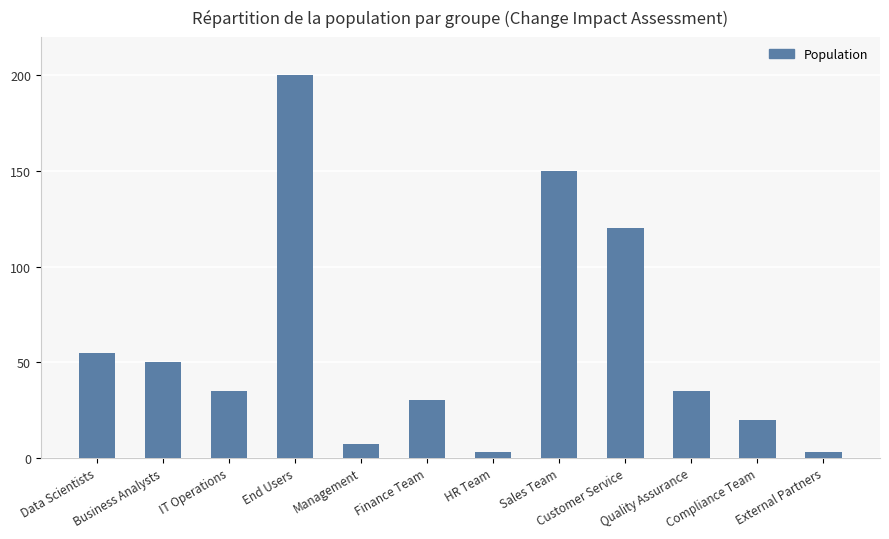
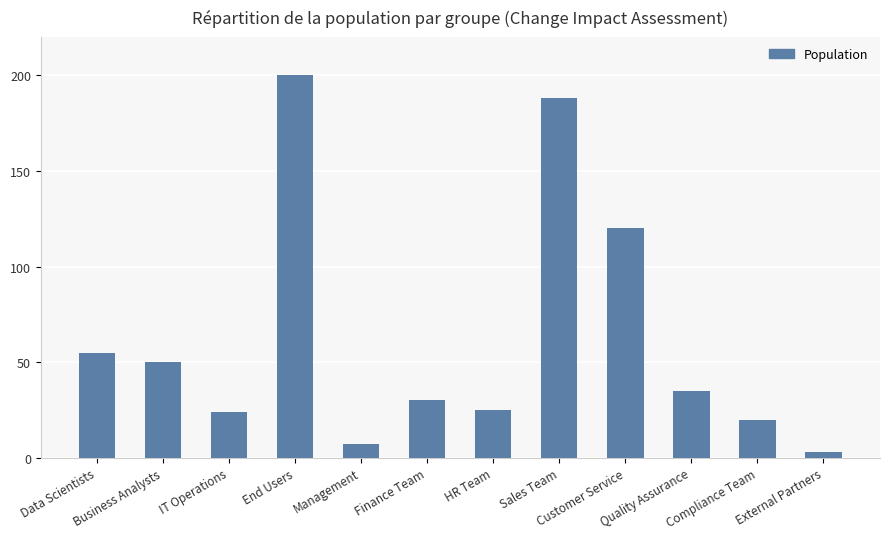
  {
    "Data Scientists": 55,
    "Business Analysts": 50,
-   "IT Operations": 35,
+   "IT Operations": 24,
    "End Users": 200,
    "Management": 7,
    "Finance Team": 30,
-   "HR Team": 3,
-   "Sales Team": 150,
+   "HR Team": 25,
+   "Sales Team": 188,
    "Customer Service": 120,
    "Quality Assurance": 35,
    "Compliance Team": 20,
    "External Partners": 3
  }
